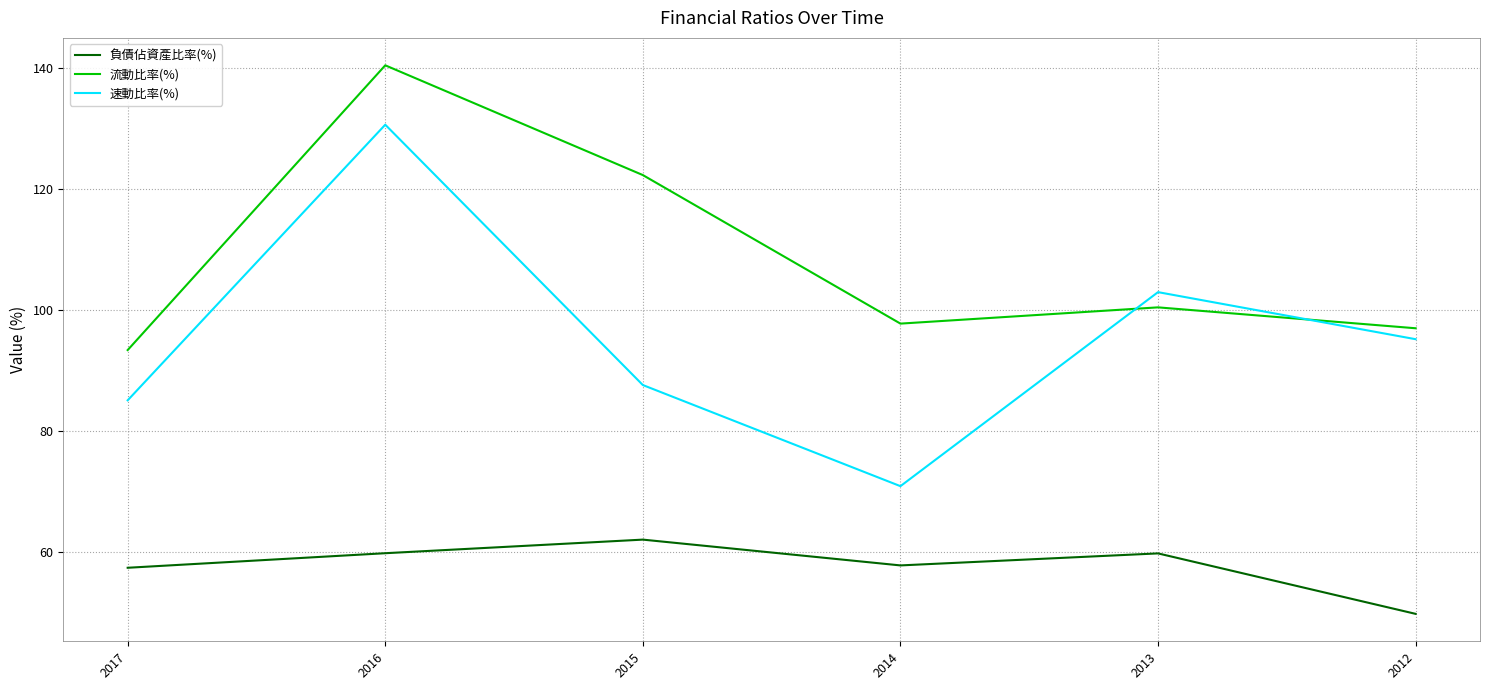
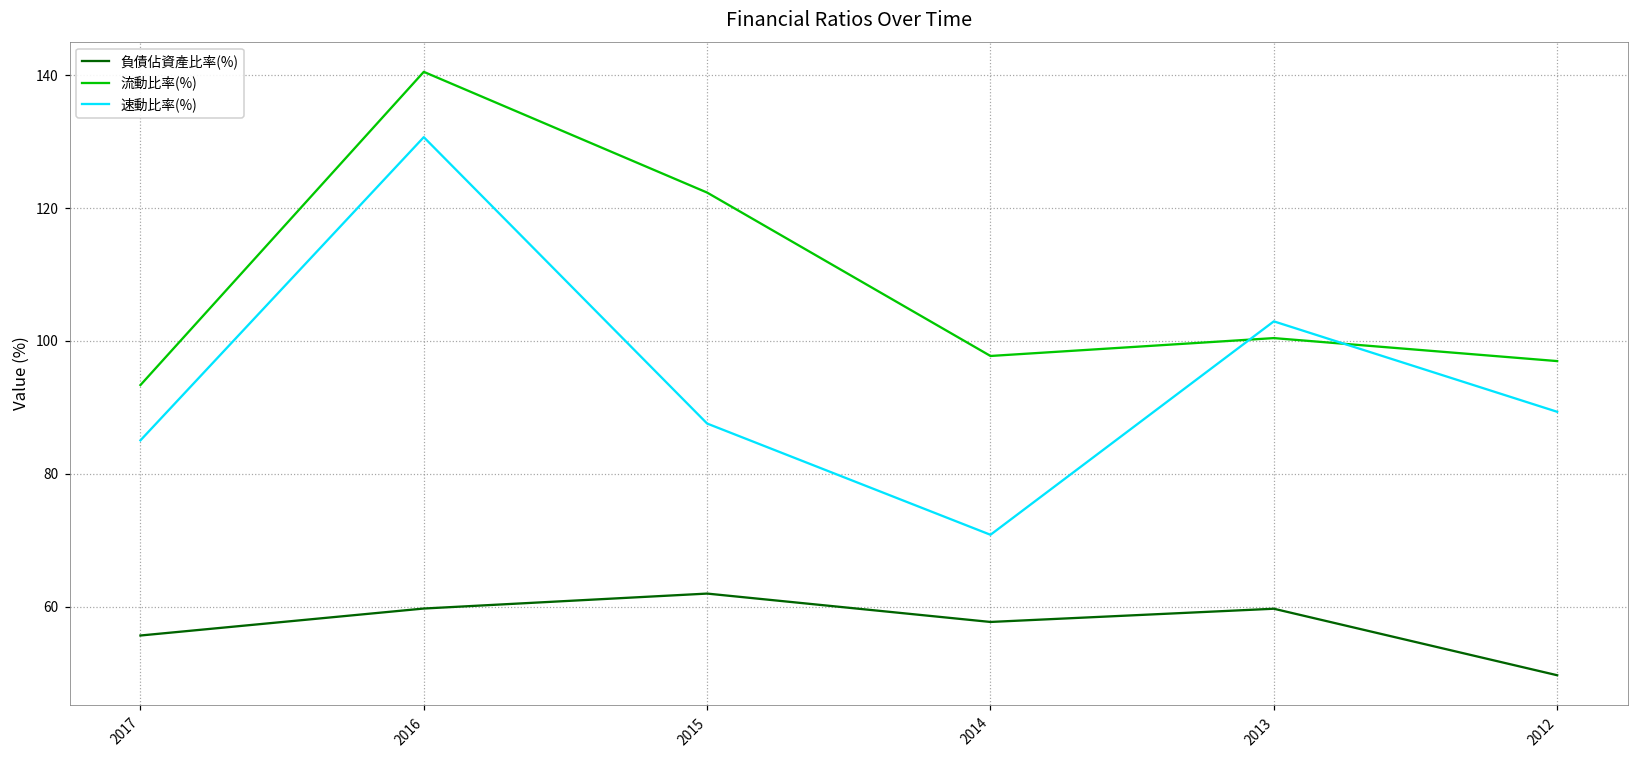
  {
    "負債佔資產比率(%)": {
-     "2017": 57,
+     "2017": 56,
      "2016": 60,
      "2015": 62,
      "2014": 58,
      "2013": 60,
      "2012": 50
    },
    "流動比率(%)": {
      "2017": 93,
      "2016": 141,
      "2015": 122,
      "2014": 98,
      "2013": 100,
      "2012": 97
    },
    "速動比率(%)": {
      "2017": 85,
      "2016": 131,
      "2015": 88,
      "2014": 71,
      "2013": 103,
-     "2012": 95
+     "2012": 89
    }
  }
